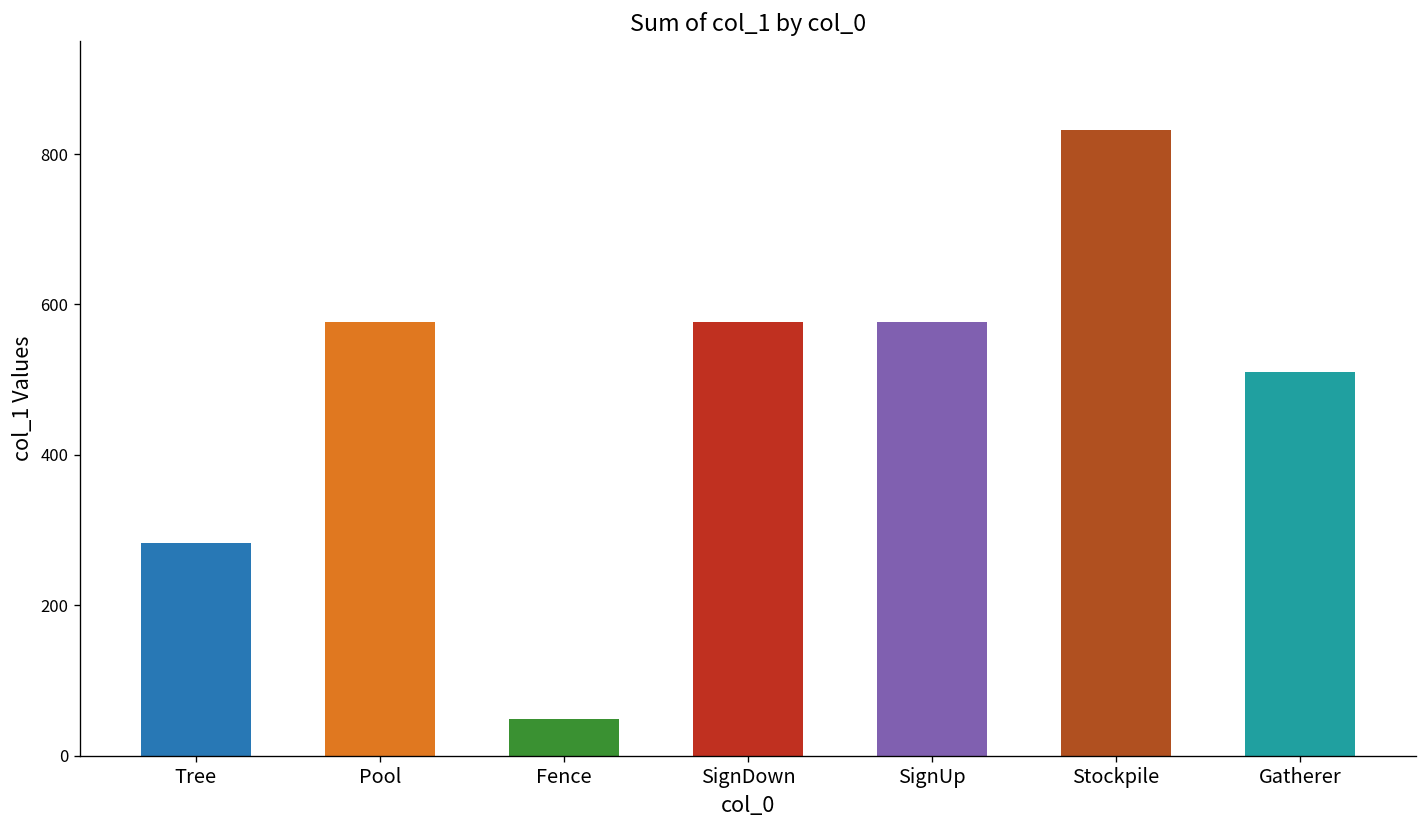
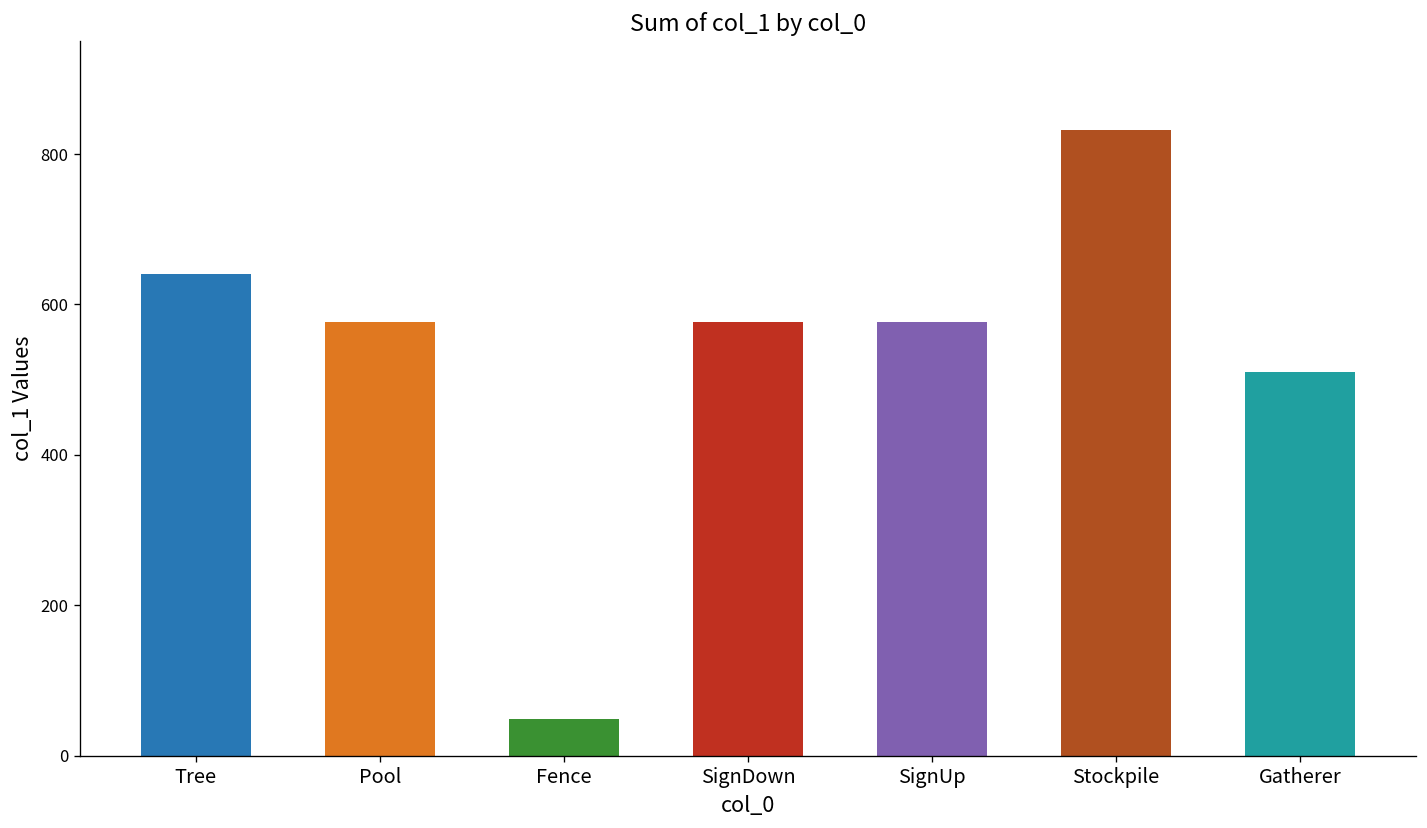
  {
-   "Tree": 280,
+   "Tree": 640,
    "Pool": 580,
    "Fence": 50,
    "SignDown": 580,
    "SignUp": 580,
    "Stockpile": 830,
    "Gatherer": 510
  }
